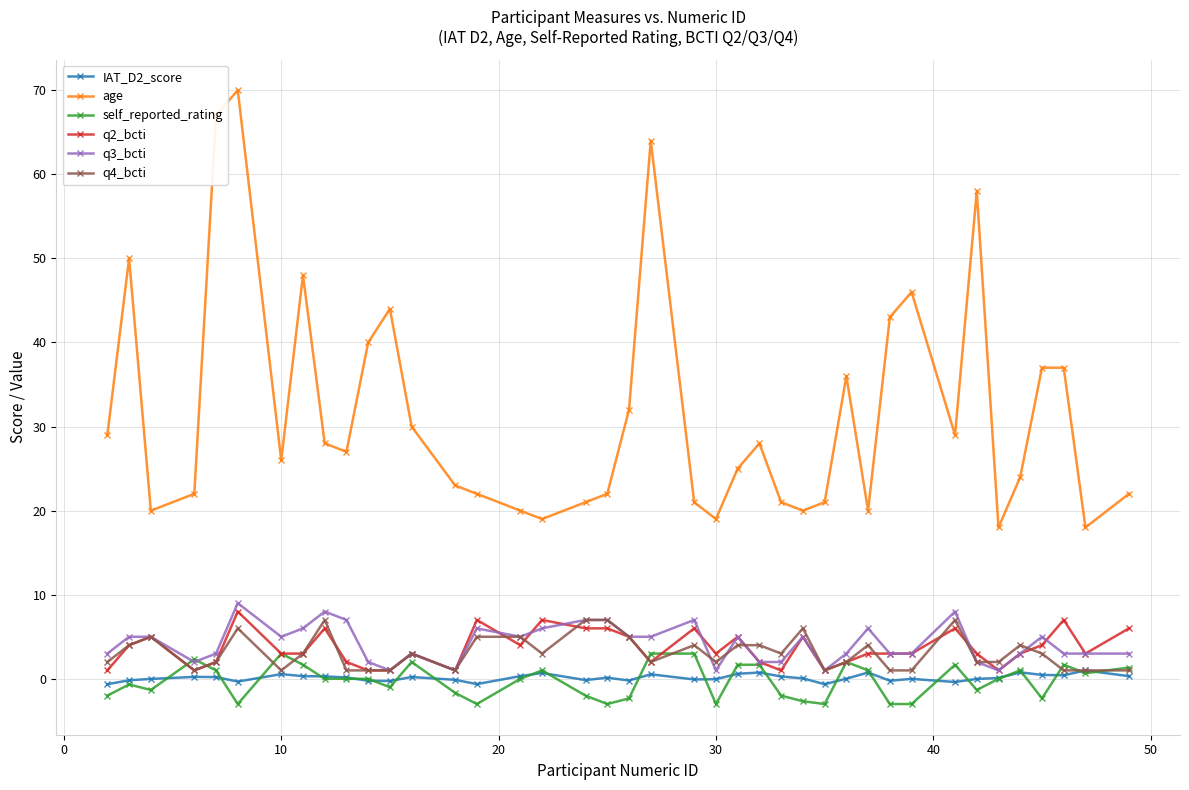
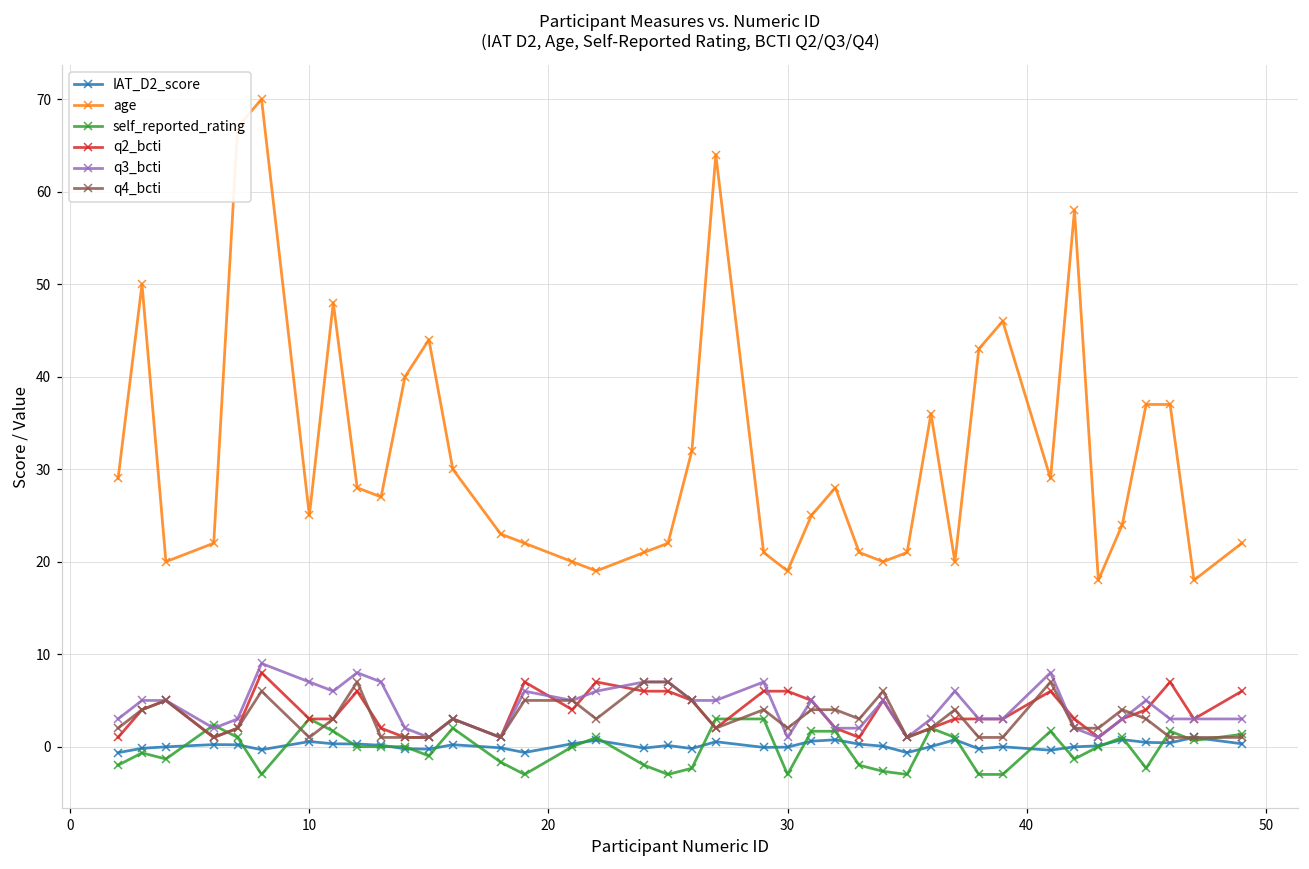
  {
    "IAT_D2_score": {
      "10": 1,
      "30": 0
    },
    "age": {
-     "10": 26,
+     "10": 25,
      "30": 19
    },
    "self_reported_rating": {
      "30": -3
    },
    "q2_bcti": {
-     "30": 3
+     "30": 6
    },
    "q3_bcti": {
-     "10": 5,
+     "10": 7,
      "30": 1
    },
    "q4_bcti": {
      "10": 1,
      "30": 2
    }
  }
